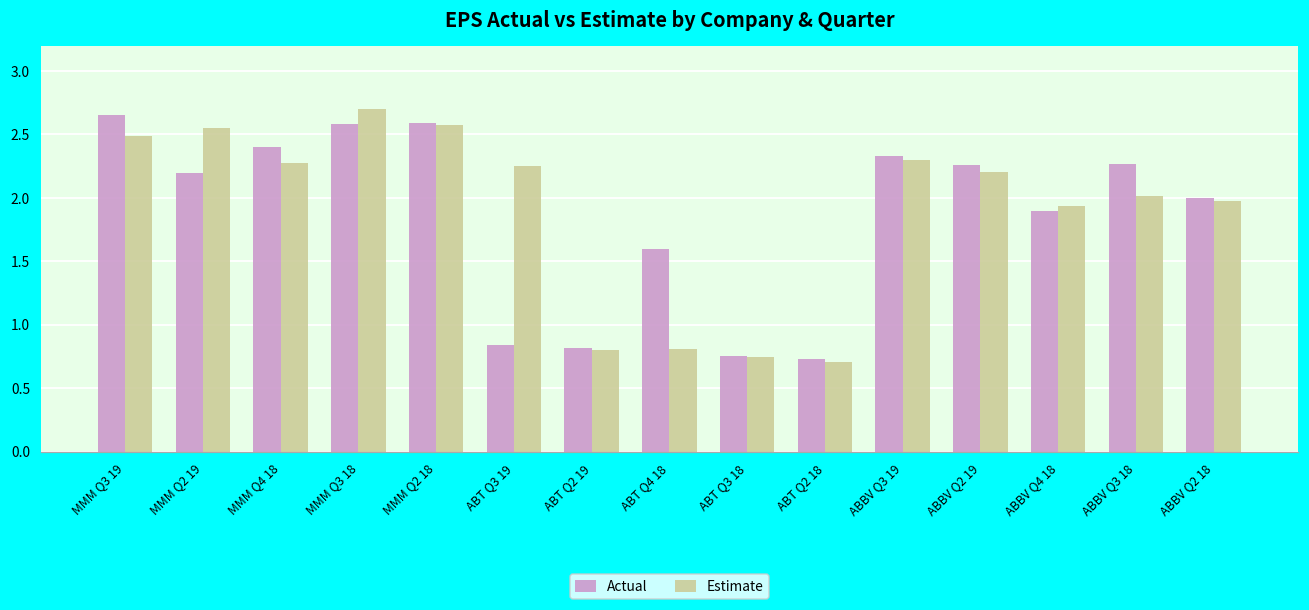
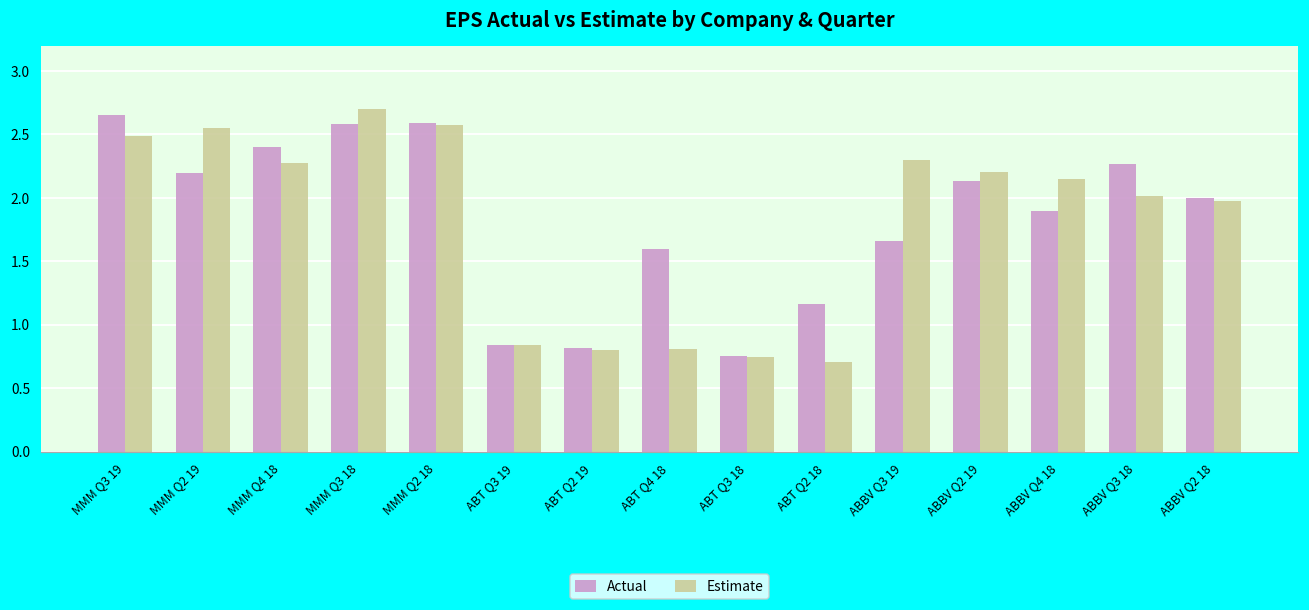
  {
    "Actual": {
      "MMM Q3 19": 2.65,
      "MMM Q2 19": 2.20,
      "MMM Q4 18": 2.40,
      "MMM Q3 18": 2.58,
      "MMM Q2 18": 2.59,
      "ABT Q3 19": 0.84,
      "ABT Q2 19": 0.82,
      "ABT Q4 18": 1.60,
      "ABT Q3 18": 0.75,
-     "ABT Q2 18": 0.73,
-     "ABBV Q3 19": 2.33,
-     "ABBV Q2 19": 2.26,
+     "ABT Q2 18": 1.16,
+     "ABBV Q3 19": 1.66,
+     "ABBV Q2 19": 2.13,
      "ABBV Q4 18": 1.90,
      "ABBV Q3 18": 2.27,
      "ABBV Q2 18": 2.00
    },
    "Estimate": {
      "MMM Q3 19": 2.49,
      "MMM Q2 19": 2.55,
      "MMM Q4 18": 2.28,
      "MMM Q3 18": 2.70,
      "MMM Q2 18": 2.58,
-     "ABT Q3 19": 2.25,
+     "ABT Q3 19": 0.84,
      "ABT Q2 19": 0.80,
      "ABT Q4 18": 0.81,
      "ABT Q3 18": 0.75,
      "ABT Q2 18": 0.71,
      "ABBV Q3 19": 2.30,
      "ABBV Q2 19": 2.20,
-     "ABBV Q4 18": 1.94,
+     "ABBV Q4 18": 2.15,
      "ABBV Q3 18": 2.02,
      "ABBV Q2 18": 1.98
    }
  }
